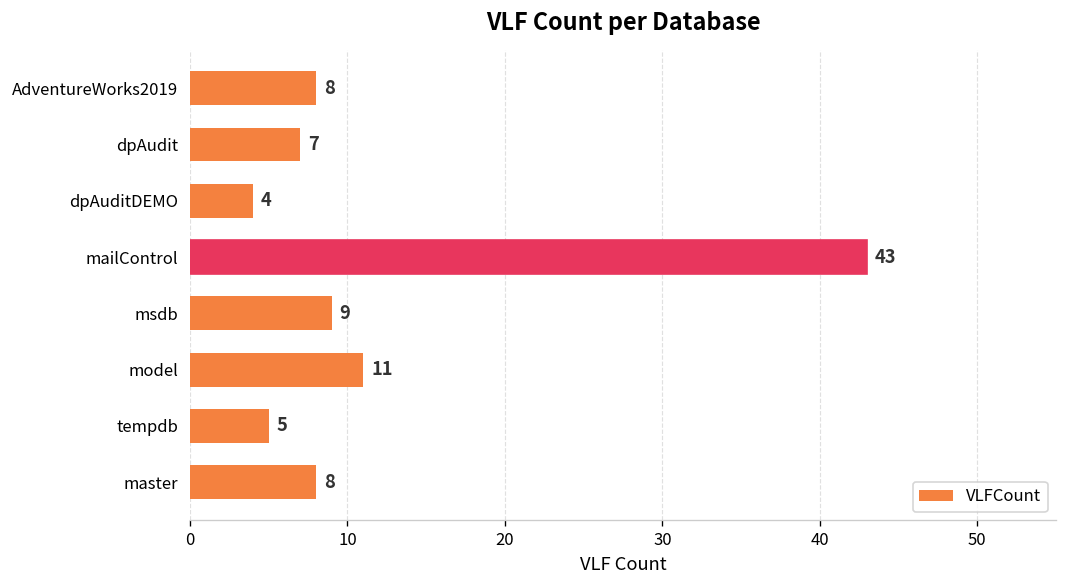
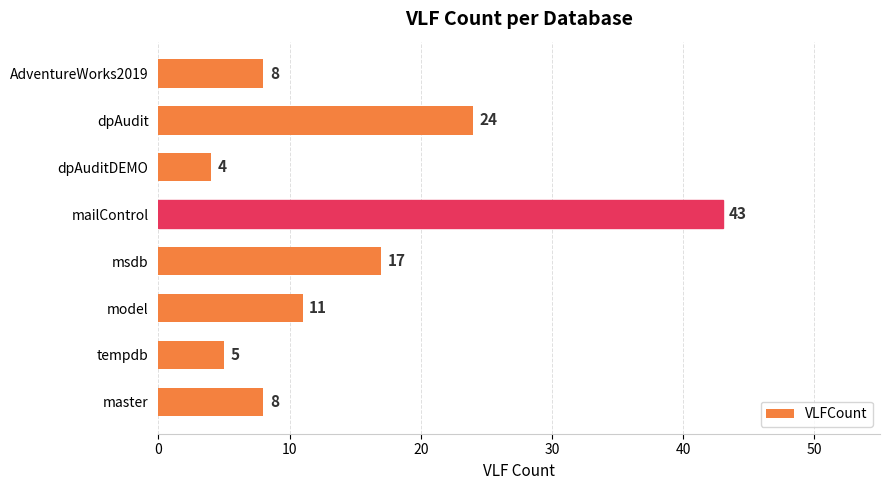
  {
    "AdventureWorks2019": 8,
-   "dpAudit": 7,
+   "dpAudit": 24,
    "dpAuditDEMO": 4,
    "mailControl": 43,
-   "msdb": 9,
+   "msdb": 17,
    "model": 11,
    "tempdb": 5,
    "master": 8
  }
